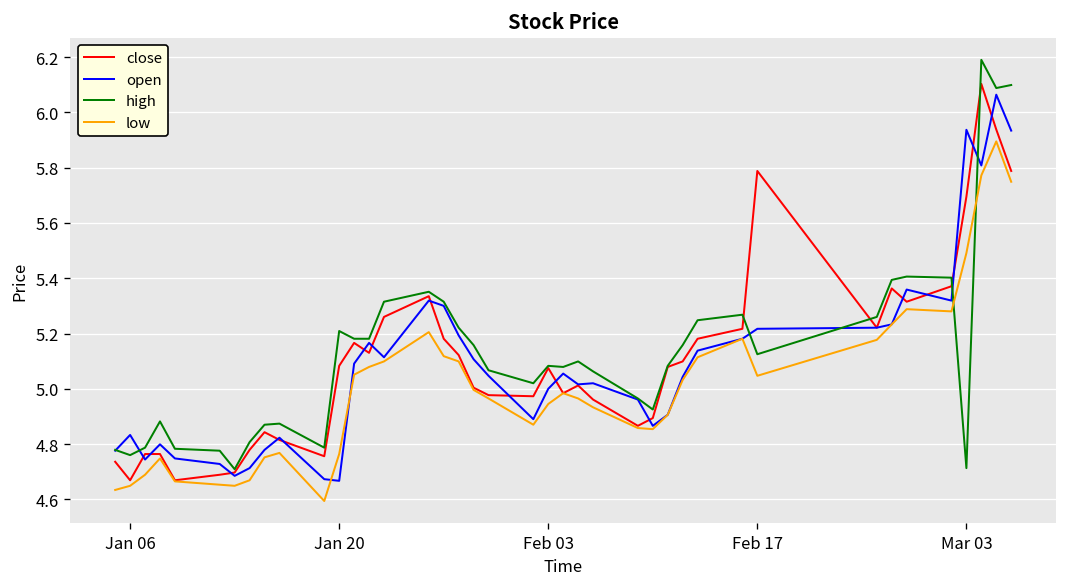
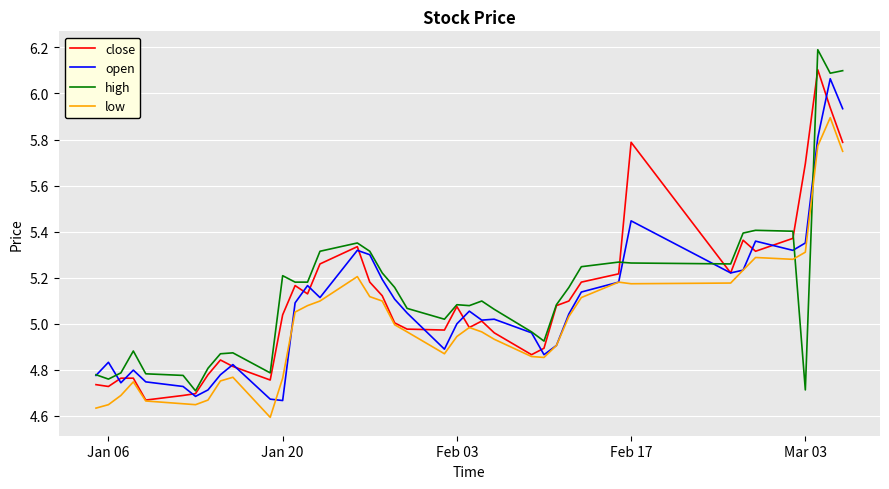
  {
    "close": {
-     "Jan 06": 4.67,
-     "Jan 20": 5.08,
+     "Jan 06": 4.73,
+     "Jan 20": 5.04,
      "Feb 17": 5.79,
      "Mar 03": 5.70
    },
    "open": {
      "Jan 06": 4.83,
      "Jan 20": 4.67,
      "Feb 03": 5.00,
-     "Feb 17": 5.22,
-     "Mar 03": 5.94
+     "Feb 17": 5.45,
+     "Mar 03": 5.35
    },
    "high": {
      "Jan 06": 4.76,
      "Jan 20": 5.21,
-     "Feb 17": 5.13,
+     "Feb 17": 5.26,
      "Mar 03": 4.71
    },
    "low": {
      "Jan 06": 4.65,
      "Jan 20": 4.76,
      "Feb 03": 4.95,
-     "Feb 17": 5.05,
-     "Mar 03": 5.49
+     "Feb 17": 5.17,
+     "Mar 03": 5.31
    }
  }
